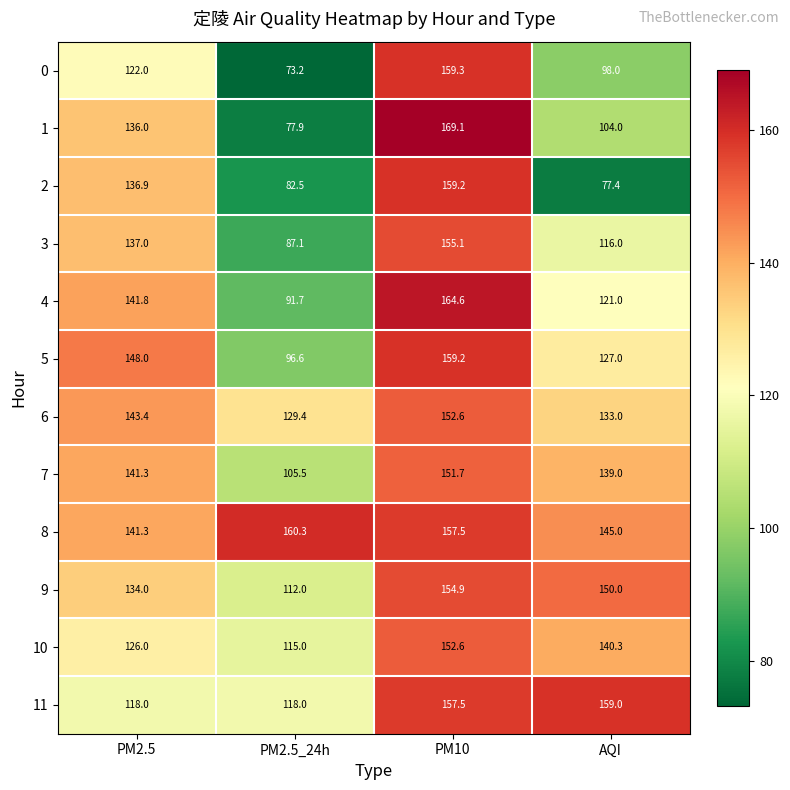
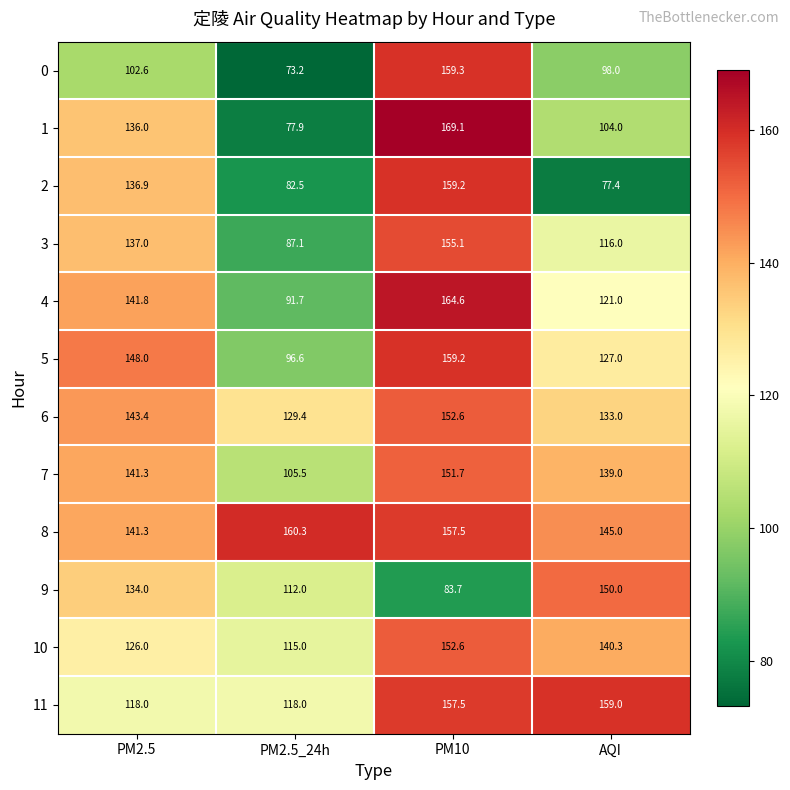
  {
    "0": {
-     "PM2.5": 122.0,
+     "PM2.5": 102.6,
      "PM2.5_24h": 73.2,
      "PM10": 159.3,
      "AQI": 98.0
    },
    "1": {
      "PM2.5": 136.0,
      "PM2.5_24h": 77.9,
      "PM10": 169.1,
      "AQI": 104.0
    },
    "2": {
      "PM2.5": 136.9,
      "PM2.5_24h": 82.5,
      "PM10": 159.2,
      "AQI": 77.4
    },
    "3": {
      "PM2.5": 137.0,
      "PM2.5_24h": 87.1,
      "PM10": 155.1,
      "AQI": 116.0
    },
    "4": {
      "PM2.5": 141.8,
      "PM2.5_24h": 91.7,
      "PM10": 164.6,
      "AQI": 121.0
    },
    "5": {
      "PM2.5": 148.0,
      "PM2.5_24h": 96.6,
      "PM10": 159.2,
      "AQI": 127.0
    },
    "6": {
      "PM2.5": 143.4,
      "PM2.5_24h": 129.4,
      "PM10": 152.6,
      "AQI": 133.0
    },
    "7": {
      "PM2.5": 141.3,
      "PM2.5_24h": 105.5,
      "PM10": 151.7,
      "AQI": 139.0
    },
    "8": {
      "PM2.5": 141.3,
      "PM2.5_24h": 160.3,
      "PM10": 157.5,
      "AQI": 145.0
    },
    "9": {
      "PM2.5": 134.0,
      "PM2.5_24h": 112.0,
-     "PM10": 154.9,
+     "PM10": 83.7,
      "AQI": 150.0
    },
    "10": {
      "PM2.5": 126.0,
      "PM2.5_24h": 115.0,
      "PM10": 152.6,
      "AQI": 140.3
    },
    "11": {
      "PM2.5": 118.0,
      "PM2.5_24h": 118.0,
      "PM10": 157.5,
      "AQI": 159.0
    }
  }
